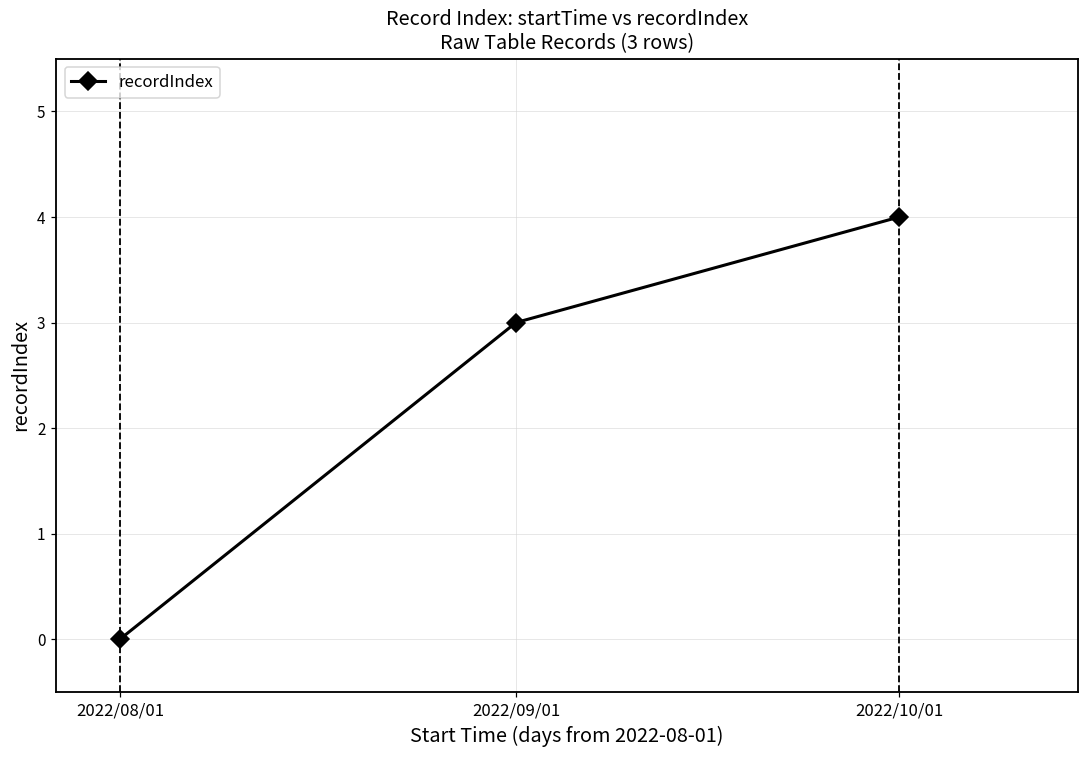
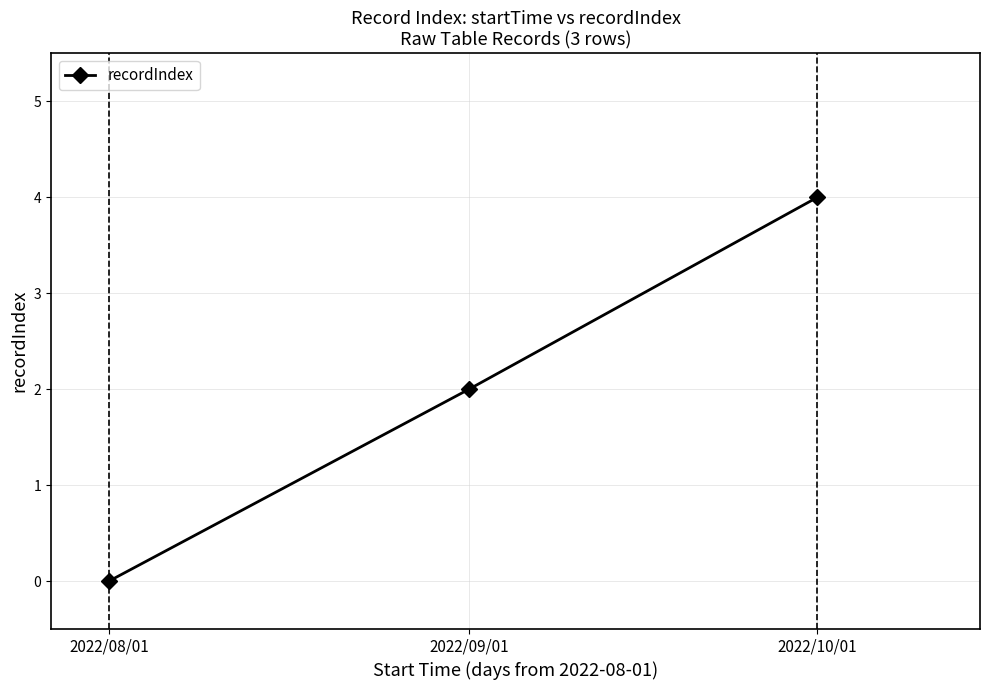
  {
    "2022/08/01": 0,
-   "2022/09/01": 3,
+   "2022/09/01": 2,
    "2022/10/01": 4
  }
